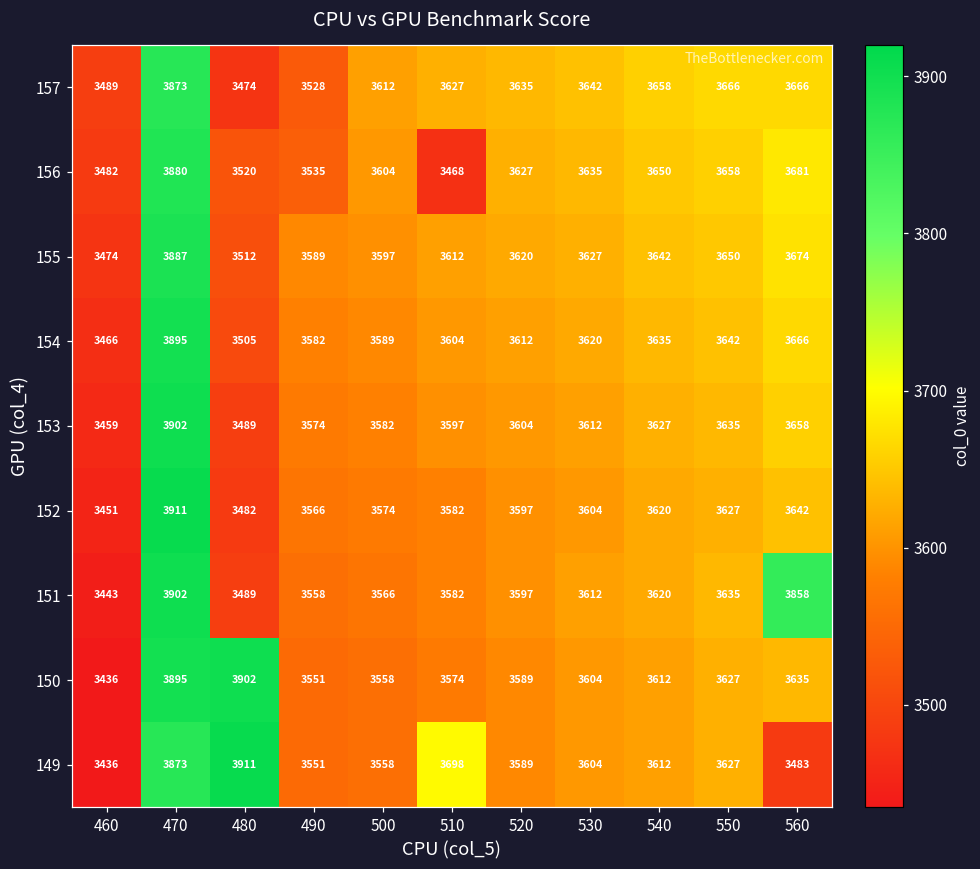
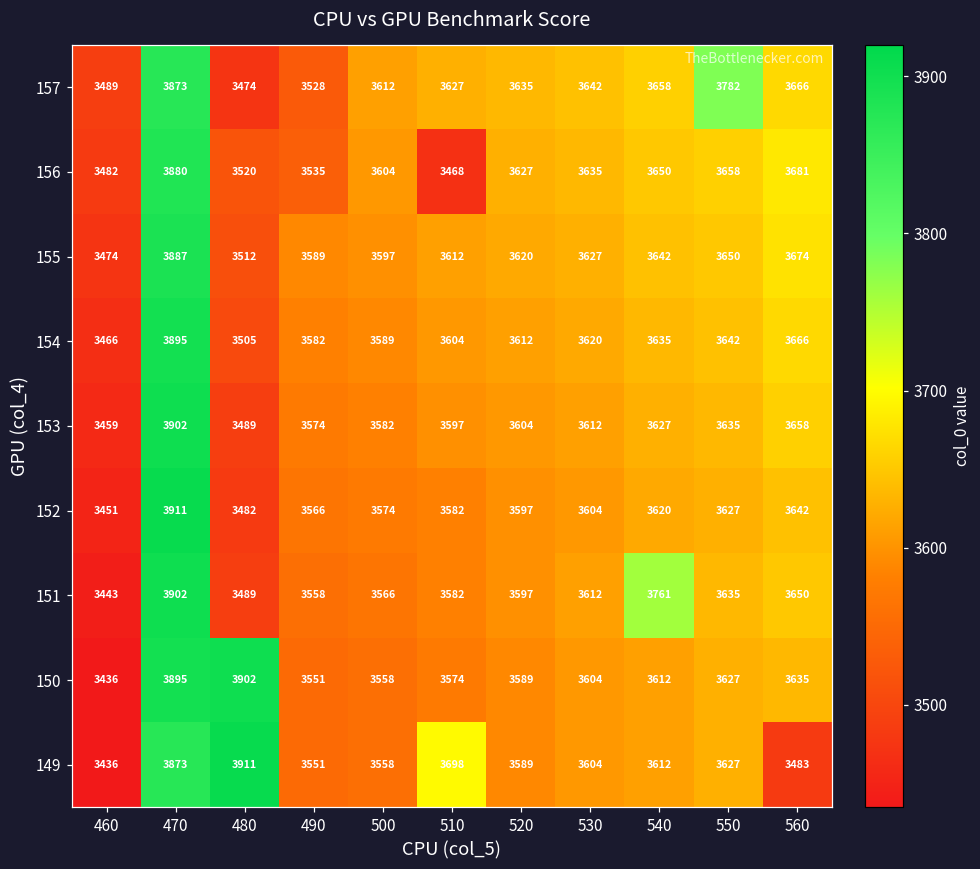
  {
    "157": {
      "460": 3489,
      "470": 3873,
      "480": 3474,
      "490": 3528,
      "500": 3612,
      "510": 3627,
      "520": 3635,
      "530": 3642,
      "540": 3658,
-     "550": 3666,
+     "550": 3782,
      "560": 3666
    },
    "156": {
      "460": 3482,
      "470": 3880,
      "480": 3520,
      "490": 3535,
      "500": 3604,
      "510": 3468,
      "520": 3627,
      "530": 3635,
      "540": 3650,
      "550": 3658,
      "560": 3681
    },
    "155": {
      "460": 3474,
      "470": 3887,
      "480": 3512,
      "490": 3589,
      "500": 3597,
      "510": 3612,
      "520": 3620,
      "530": 3627,
      "540": 3642,
      "550": 3650,
      "560": 3674
    },
    "154": {
      "460": 3466,
      "470": 3895,
      "480": 3505,
      "490": 3582,
      "500": 3589,
      "510": 3604,
      "520": 3612,
      "530": 3620,
      "540": 3635,
      "550": 3642,
      "560": 3666
    },
    "153": {
      "460": 3459,
      "470": 3902,
      "480": 3489,
      "490": 3574,
      "500": 3582,
      "510": 3597,
      "520": 3604,
      "530": 3612,
      "540": 3627,
      "550": 3635,
      "560": 3658
    },
    "152": {
      "460": 3451,
      "470": 3911,
      "480": 3482,
      "490": 3566,
      "500": 3574,
      "510": 3582,
      "520": 3597,
      "530": 3604,
      "540": 3620,
      "550": 3627,
      "560": 3642
    },
    "151": {
      "460": 3443,
      "470": 3902,
      "480": 3489,
      "490": 3558,
      "500": 3566,
      "510": 3582,
      "520": 3597,
      "530": 3612,
-     "540": 3620,
+     "540": 3761,
      "550": 3635,
-     "560": 3858
+     "560": 3650
    },
    "150": {
      "460": 3436,
      "470": 3895,
      "480": 3902,
      "490": 3551,
      "500": 3558,
      "510": 3574,
      "520": 3589,
      "530": 3604,
      "540": 3612,
      "550": 3627,
      "560": 3635
    },
    "149": {
      "460": 3436,
      "470": 3873,
      "480": 3911,
      "490": 3551,
      "500": 3558,
      "510": 3698,
      "520": 3589,
      "530": 3604,
      "540": 3612,
      "550": 3627,
      "560": 3483
    }
  }
